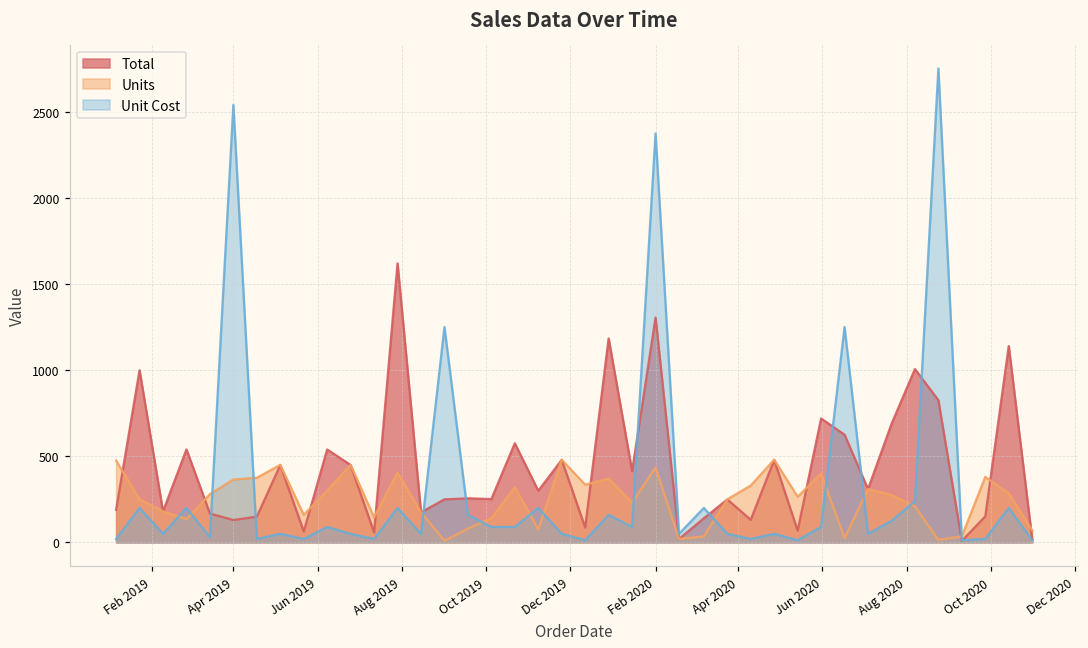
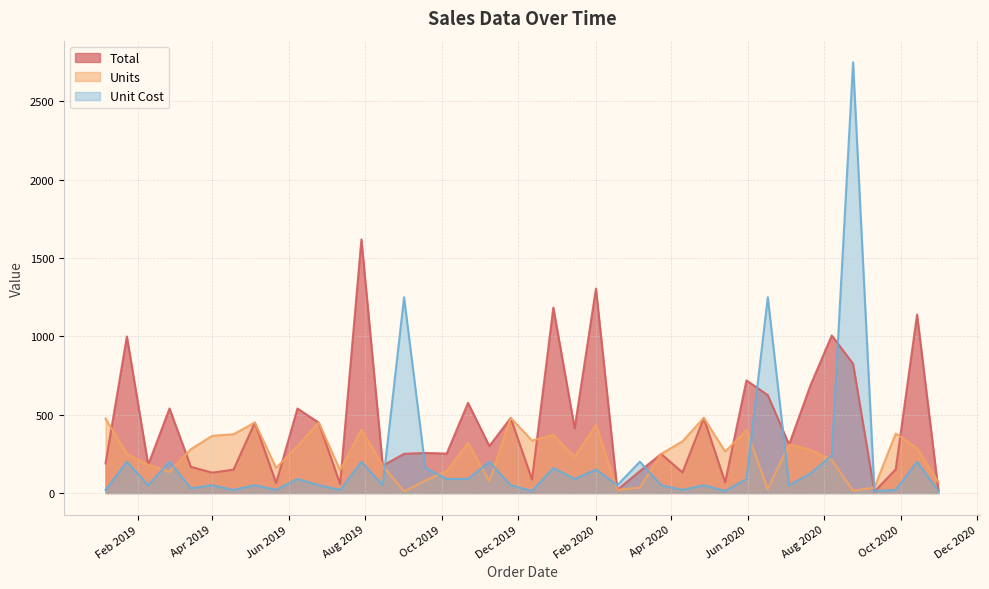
  {
    "Total": {
      "Apr 2019": 130,
      "Feb 2020": 1310
    },
    "Units": {
      "Apr 2019": 370,
      "Feb 2020": 440
    },
    "Unit Cost": {
-     "Apr 2019": 2540,
-     "Feb 2020": 2370
+     "Apr 2019": 50,
+     "Feb 2020": 150
    }
  }
